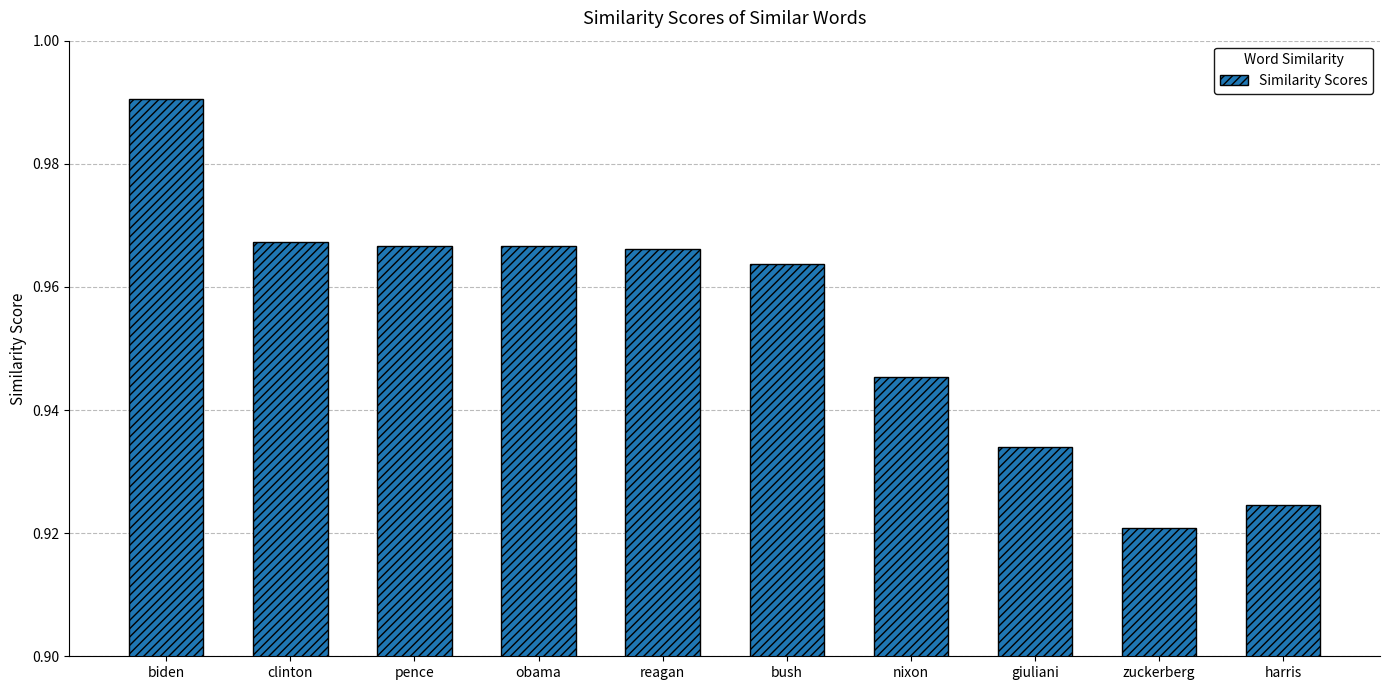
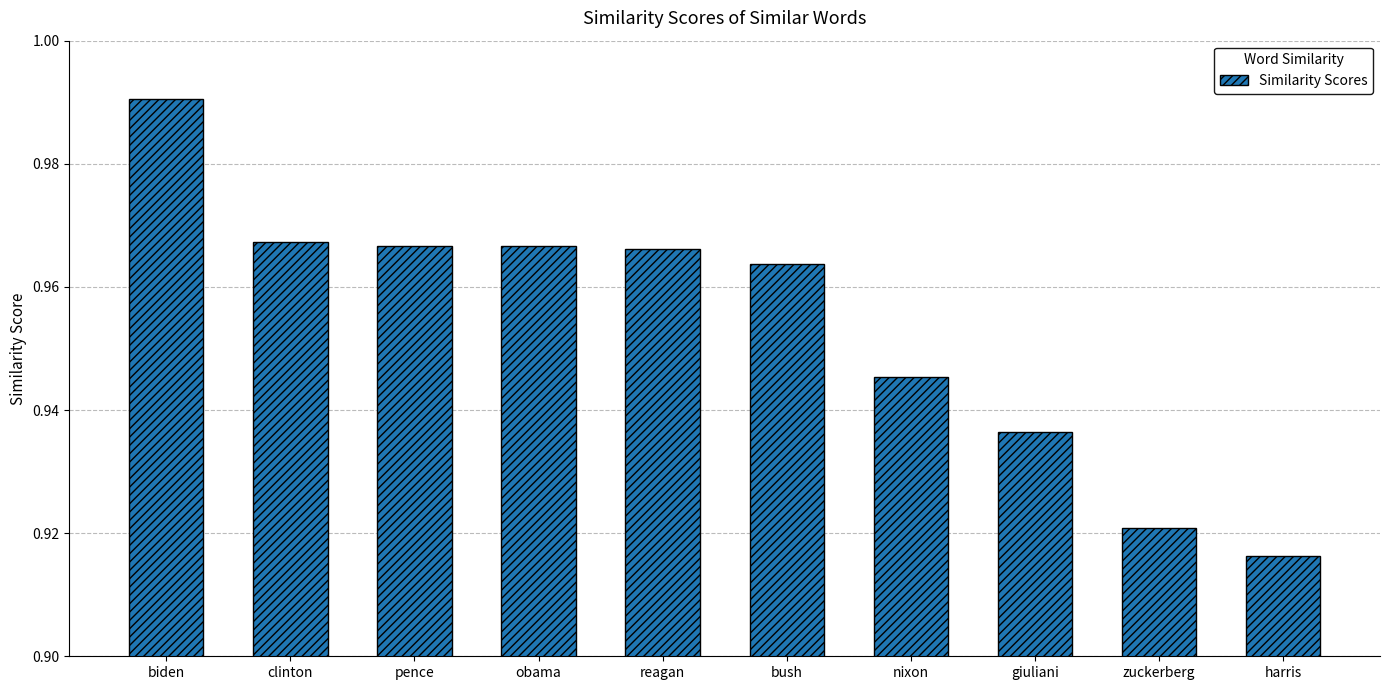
  {
    "biden": 0.991,
    "clinton": 0.967,
    "pence": 0.967,
    "obama": 0.967,
    "reagan": 0.966,
    "bush": 0.964,
    "nixon": 0.945,
-   "giuliani": 0.934,
+   "giuliani": 0.936,
    "zuckerberg": 0.921,
-   "harris": 0.925
+   "harris": 0.916
  }
